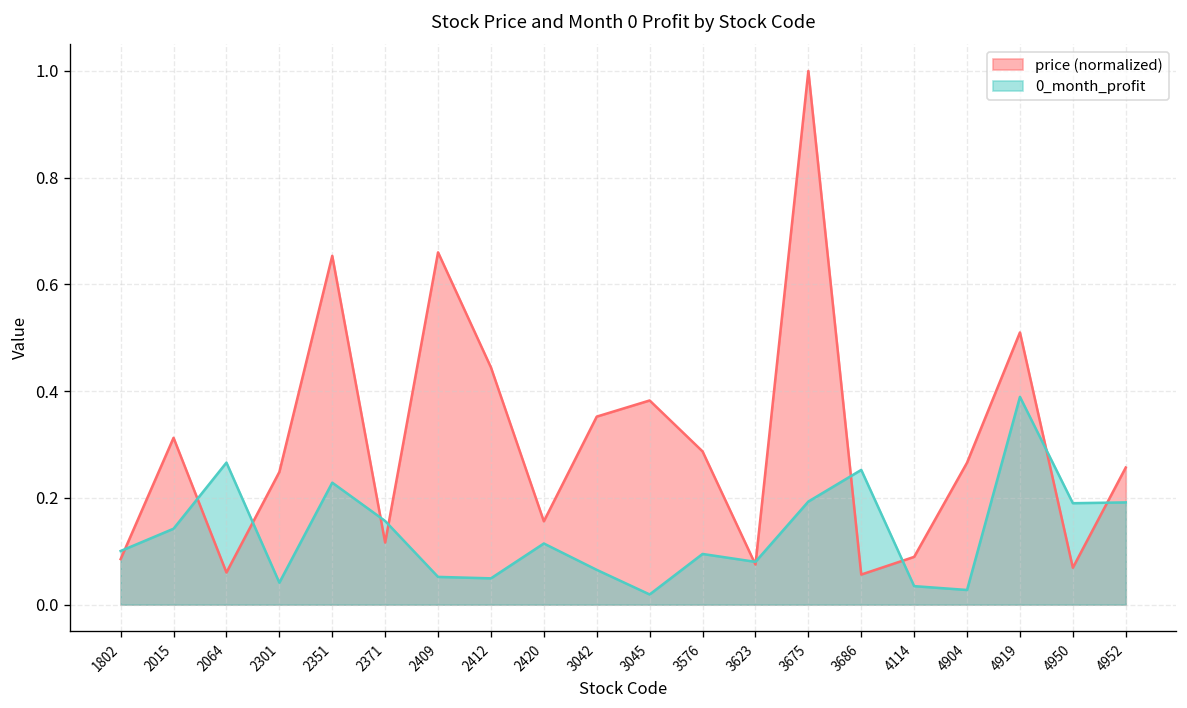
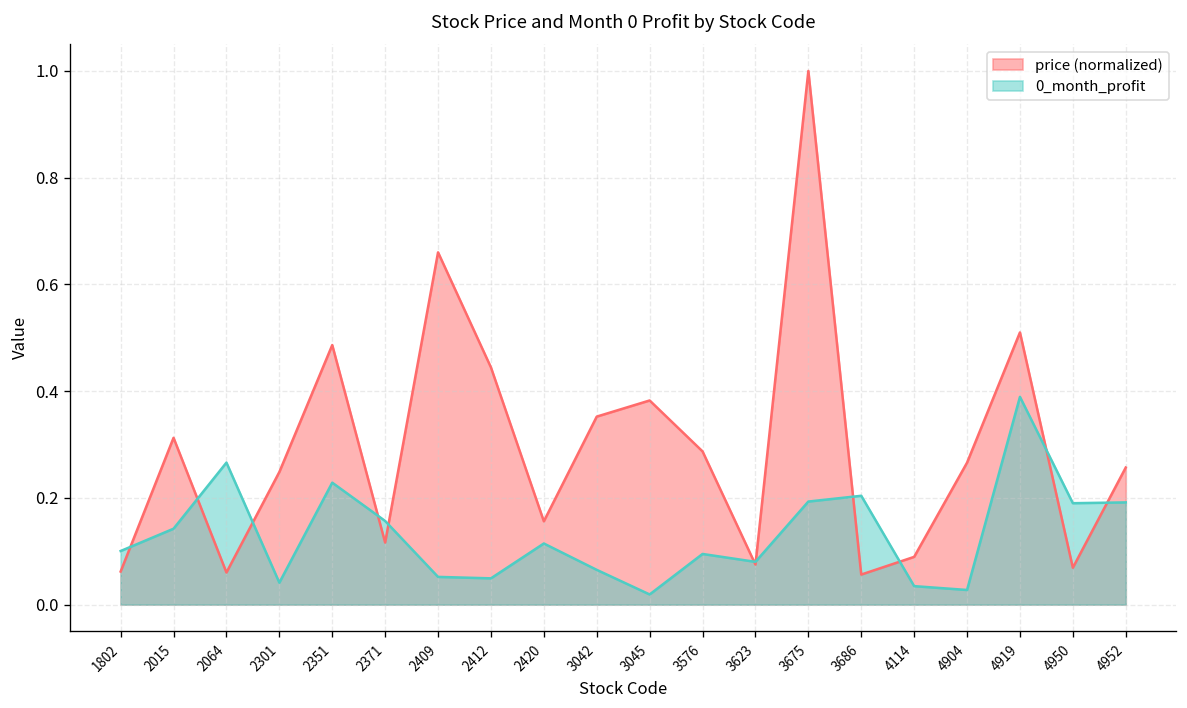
  {
    "price (normalized)": {
-     "1802": 0.09,
+     "1802": 0.06,
      "2015": 0.31,
      "2064": 0.06,
      "2301": 0.25,
-     "2351": 0.65,
+     "2351": 0.49,
      "2371": 0.12,
      "2409": 0.66,
      "2412": 0.44,
      "2420": 0.16,
      "3042": 0.35,
      "3045": 0.38,
      "3576": 0.29,
      "3675": 1.00,
      "3686": 0.06,
      "4114": 0.09,
      "4904": 0.27,
      "4919": 0.51,
      "4950": 0.07,
      "4952": 0.26
    },
    "0_month_profit": {
      "1802": 0.10,
      "2015": 0.14,
      "2064": 0.27,
      "2301": 0.04,
      "2351": 0.23,
      "2371": 0.16,
      "2409": 0.05,
      "2412": 0.05,
      "2420": 0.11,
      "3042": 0.07,
      "3045": 0.02,
      "3576": 0.09,
      "3675": 0.19,
-     "3686": 0.25,
+     "3686": 0.20,
      "4114": 0.03,
      "4904": 0.03,
      "4919": 0.39,
      "4950": 0.19,
      "4952": 0.19
    }
  }
